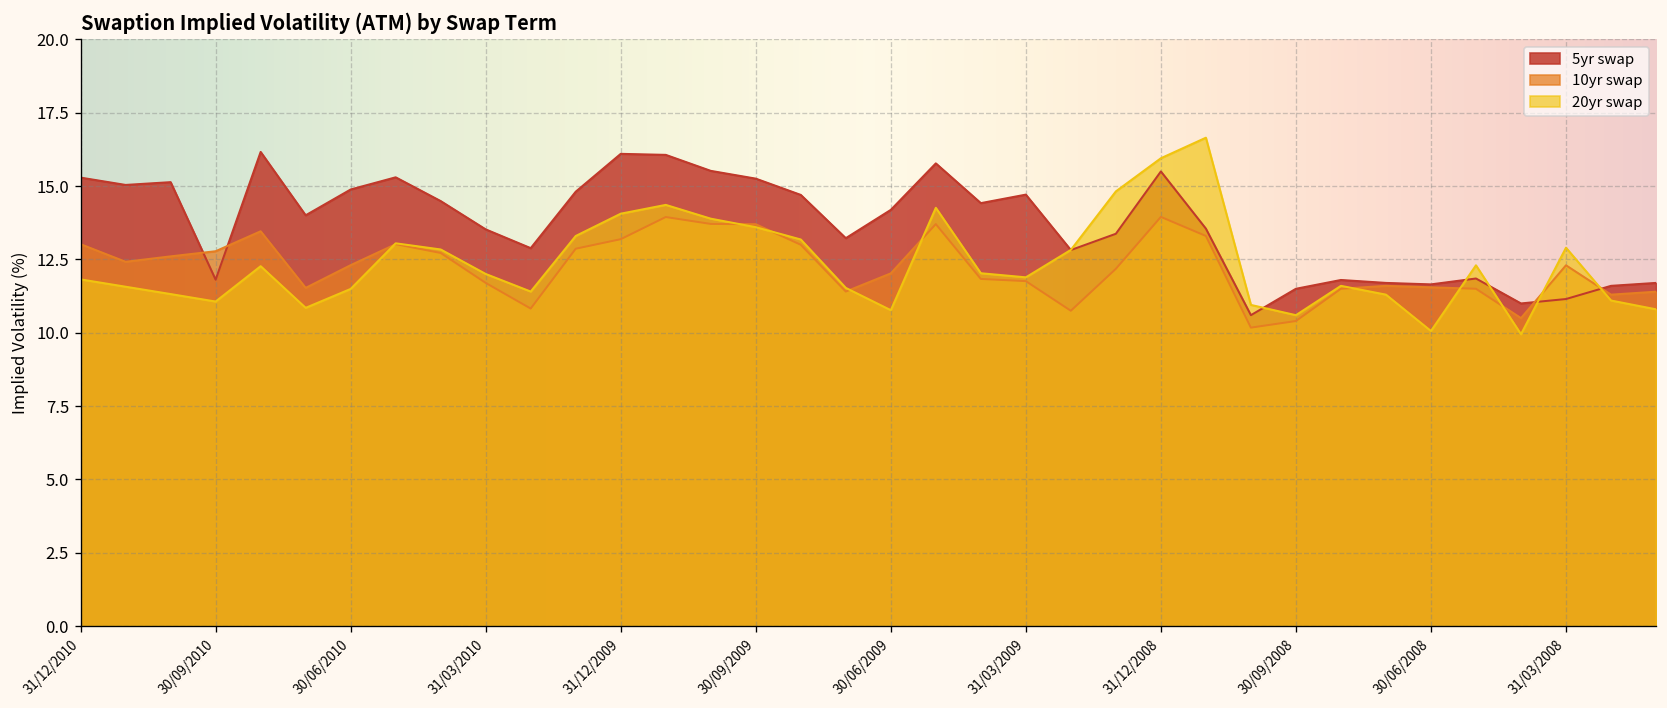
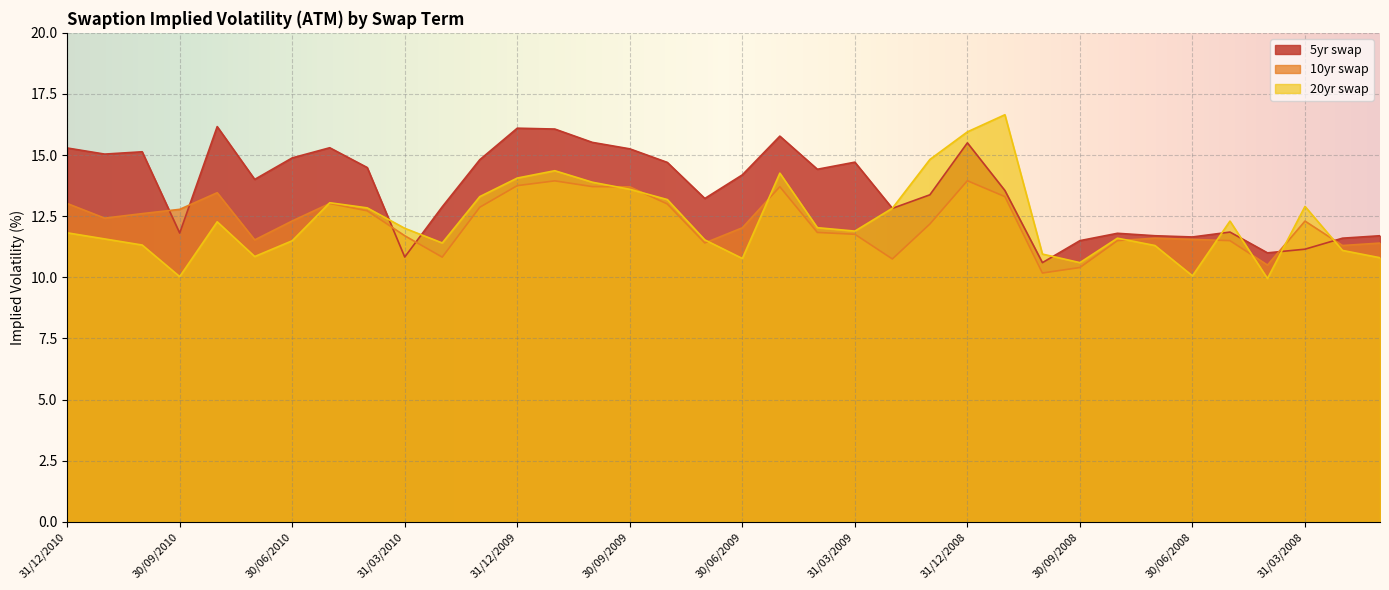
  {
    "5yr swap": {
      "31/12/2010": 15.3,
      "30/09/2010": 11.8,
      "30/06/2010": 14.9,
-     "31/03/2010": 13.5,
+     "31/03/2010": 10.8,
      "31/12/2009": 16.1,
      "30/09/2009": 15.3,
      "30/06/2009": 14.2,
      "31/03/2009": 14.7,
      "31/12/2008": 15.5,
      "30/09/2008": 11.5,
      "31/03/2008": 11.2
    },
    "10yr swap": {
      "31/12/2010": 13.0,
      "30/09/2010": 12.8,
      "30/06/2010": 12.3,
      "31/03/2010": 11.7,
-     "31/12/2009": 13.2,
+     "31/12/2009": 13.8,
      "30/06/2009": 12.0,
      "31/03/2009": 11.8,
      "31/12/2008": 14.0,
      "30/09/2008": 10.4,
      "31/03/2008": 12.3
    },
    "20yr swap": {
      "31/12/2010": 11.8,
-     "30/09/2010": 11.1,
+     "30/09/2010": 10.0,
      "30/06/2010": 11.5,
      "31/03/2010": 12.0,
      "31/12/2009": 14.1,
      "30/06/2009": 10.8,
      "31/03/2009": 11.9,
      "31/12/2008": 16.0,
      "30/09/2008": 10.6,
      "30/06/2008": 10.1,
      "31/03/2008": 12.9
    }
  }
